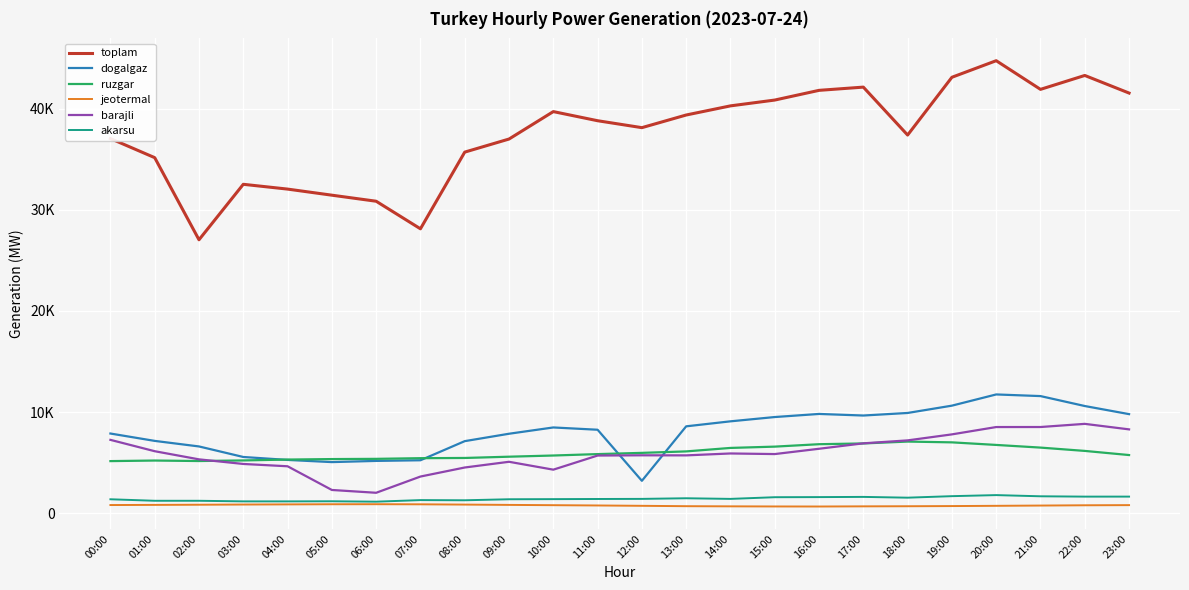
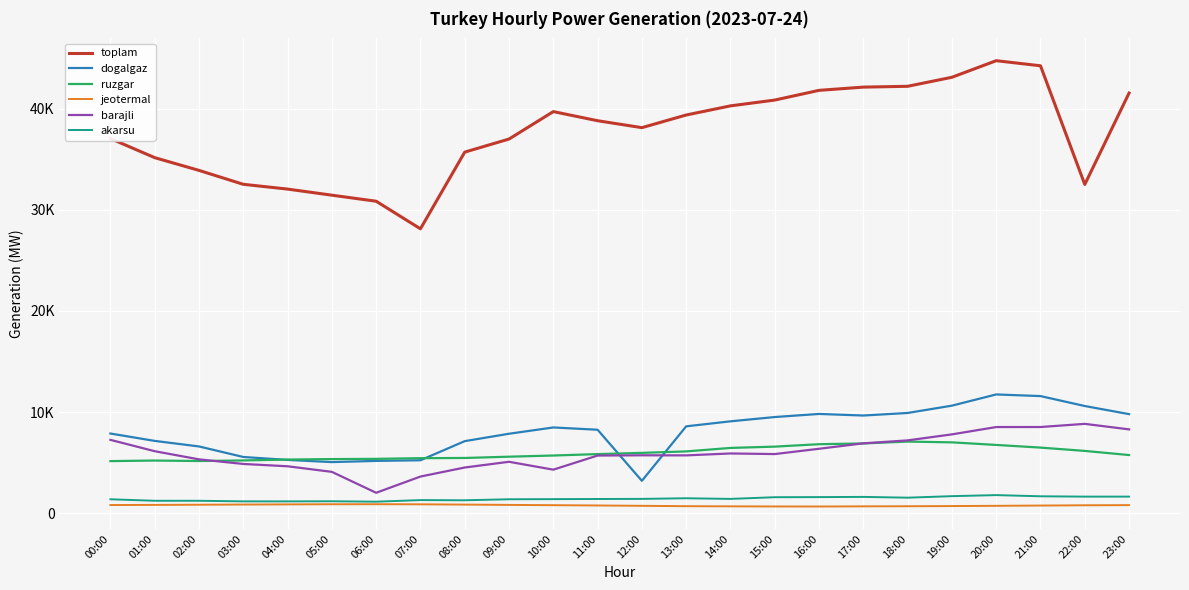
  {
    "toplam": {
      "01:00": 35200,
-     "02:00": 27000,
+     "02:00": 33900,
      "03:00": 32500,
      "04:00": 32000,
      "05:00": 31400,
      "06:00": 30800,
      "07:00": 28100,
      "08:00": 35700,
      "09:00": 37000,
      "10:00": 39700,
      "11:00": 38800,
      "12:00": 38100,
      "13:00": 39400,
      "14:00": 40300,
      "15:00": 40800,
      "16:00": 41800,
      "17:00": 42100,
-     "18:00": 37400,
+     "18:00": 42200,
      "19:00": 43100,
      "20:00": 44700,
-     "21:00": 41900,
-     "22:00": 43300,
+     "21:00": 44200,
+     "22:00": 32500,
      "23:00": 41500
    },
    "dogalgaz": {
      "00:00": 7900,
      "01:00": 7200,
      "02:00": 6600,
      "03:00": 5600,
      "05:00": 5100,
      "08:00": 7100,
      "09:00": 7900,
      "10:00": 8500,
      "11:00": 8300,
      "12:00": 3200,
      "13:00": 8600,
      "14:00": 9100,
      "15:00": 9500,
      "16:00": 9800,
      "17:00": 9700,
      "18:00": 9900,
      "19:00": 10600,
      "20:00": 11700,
      "21:00": 11600,
      "22:00": 10600,
      "23:00": 9800
    },
    "jeotermal": {
      "00:00": 800,
      "01:00": 800,
      "02:00": 800,
      "03:00": 900,
      "04:00": 900,
      "05:00": 900,
      "07:00": 900,
      "08:00": 900,
      "09:00": 800,
      "10:00": 800,
      "11:00": 800,
      "12:00": 700,
      "13:00": 700,
      "14:00": 700,
      "15:00": 700,
      "16:00": 700,
      "17:00": 700,
      "18:00": 700,
      "19:00": 700,
      "20:00": 700,
      "21:00": 800,
      "22:00": 800,
      "23:00": 800
    },
    "barajli": {
      "00:00": 7300,
      "01:00": 6100,
      "03:00": 4900,
      "04:00": 4700,
-     "05:00": 2300,
+     "05:00": 4100,
      "06:00": 2000,
      "07:00": 3600,
      "08:00": 4500,
      "09:00": 5100,
      "10:00": 4300,
      "13:00": 5700,
      "14:00": 5900,
      "15:00": 5900,
      "16:00": 6400,
      "19:00": 7800,
      "20:00": 8500,
      "21:00": 8500,
      "22:00": 8800,
      "23:00": 8300
    }
  }
